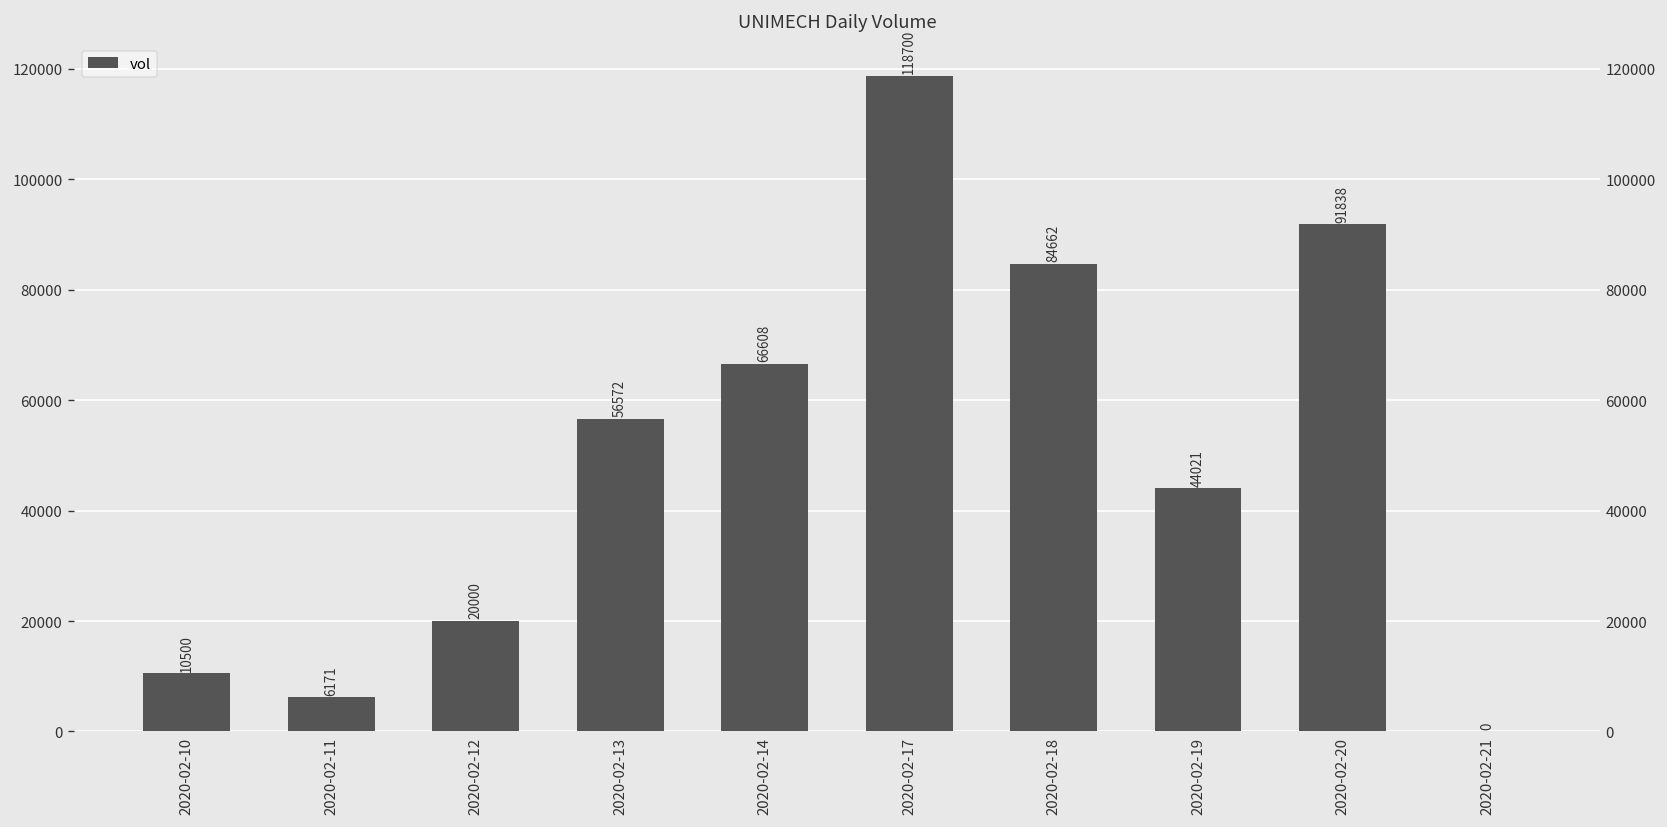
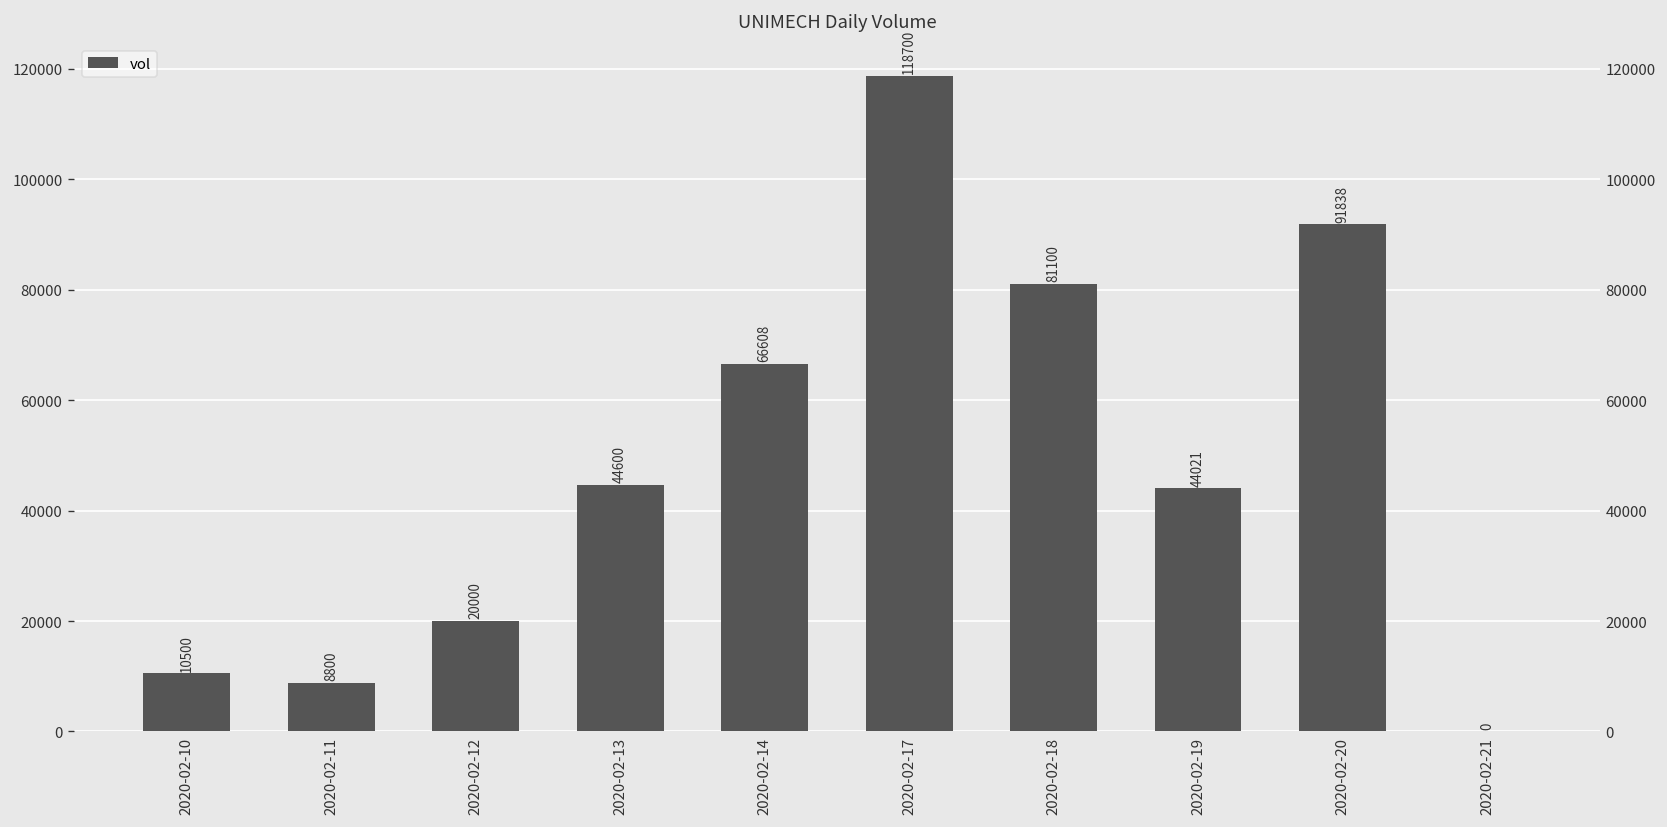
  {
    "2020-02-10": 10500,
-   "2020-02-11": 6171,
+   "2020-02-11": 8800,
    "2020-02-12": 20000,
-   "2020-02-13": 56572,
+   "2020-02-13": 44600,
    "2020-02-14": 66608,
    "2020-02-17": 118700,
-   "2020-02-18": 84662,
+   "2020-02-18": 81100,
    "2020-02-19": 44021,
    "2020-02-20": 91838,
    "2020-02-21": 0
  }
